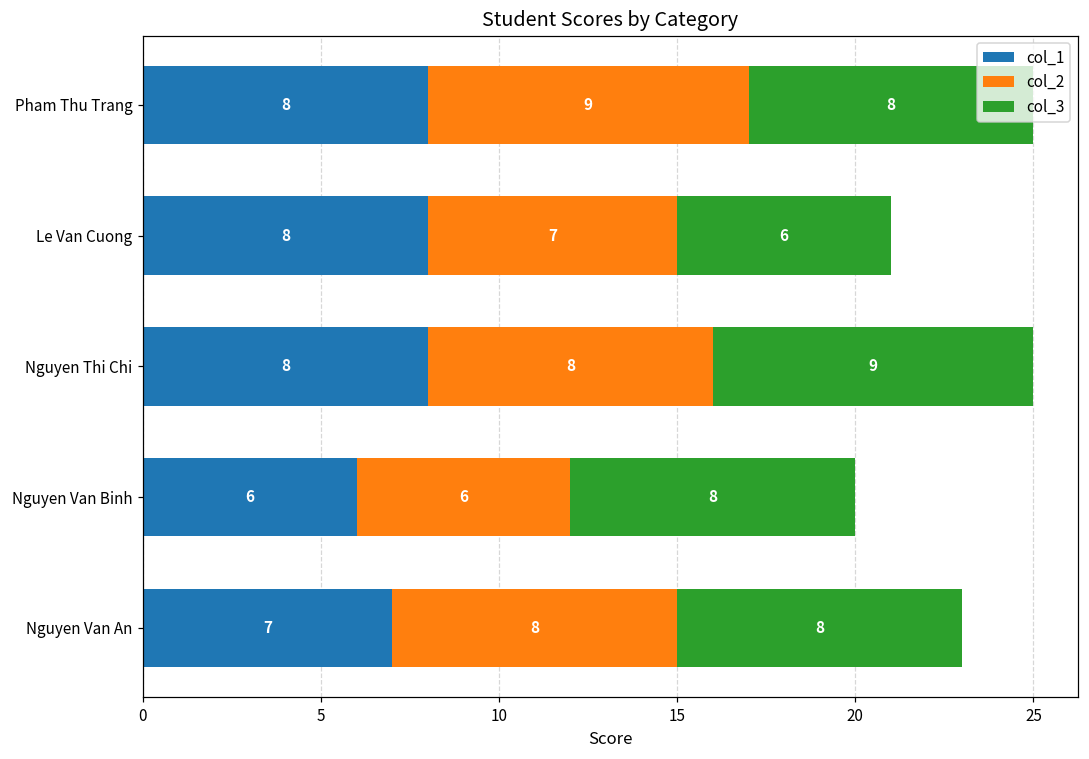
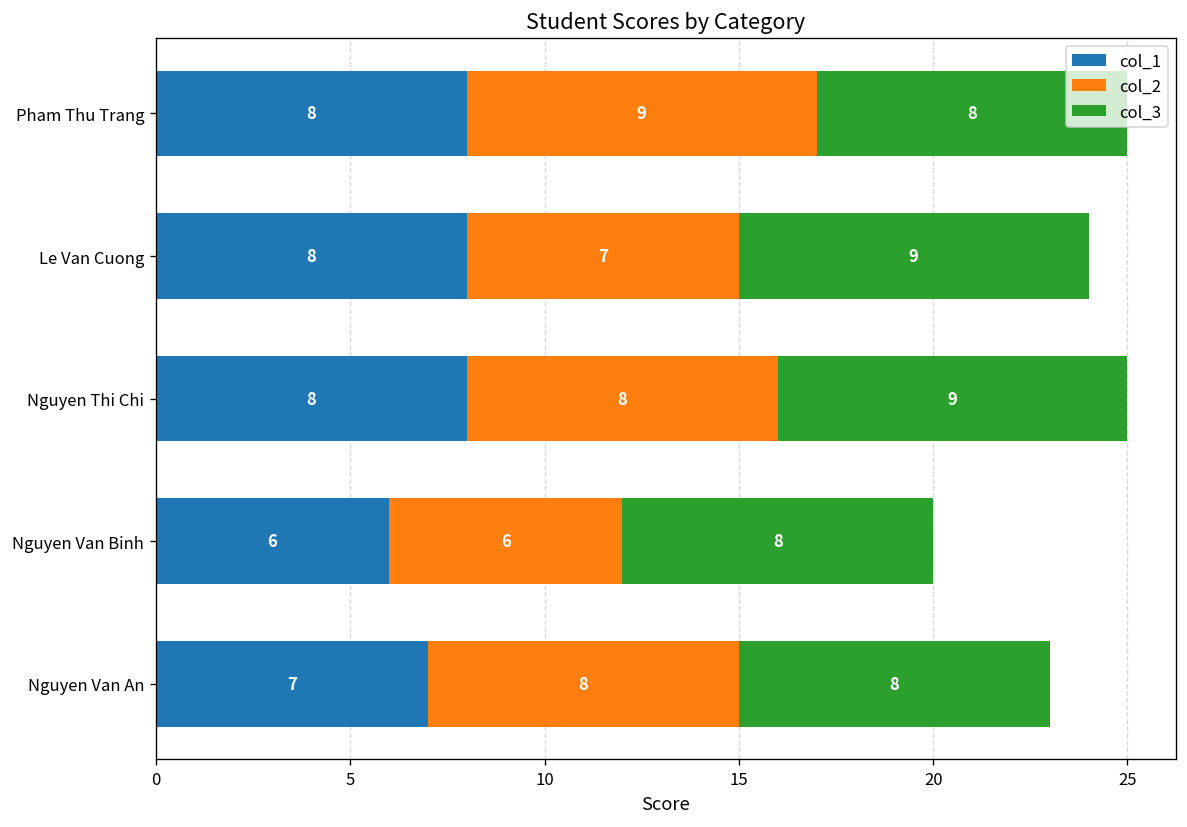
  {
    "col_1": {
      "Pham Thu Trang": 8,
      "Le Van Cuong": 8,
      "Nguyen Thi Chi": 8,
      "Nguyen Van Binh": 6,
      "Nguyen Van An": 7
    },
    "col_2": {
      "Pham Thu Trang": 9,
      "Le Van Cuong": 7,
      "Nguyen Thi Chi": 8,
      "Nguyen Van Binh": 6,
      "Nguyen Van An": 8
    },
    "col_3": {
-     "Le Van Cuong": 6,
+     "Le Van Cuong": 9,
      "Nguyen Thi Chi": 9,
      "Nguyen Van Binh": 8,
      "Nguyen Van An": 8
    }
  }
